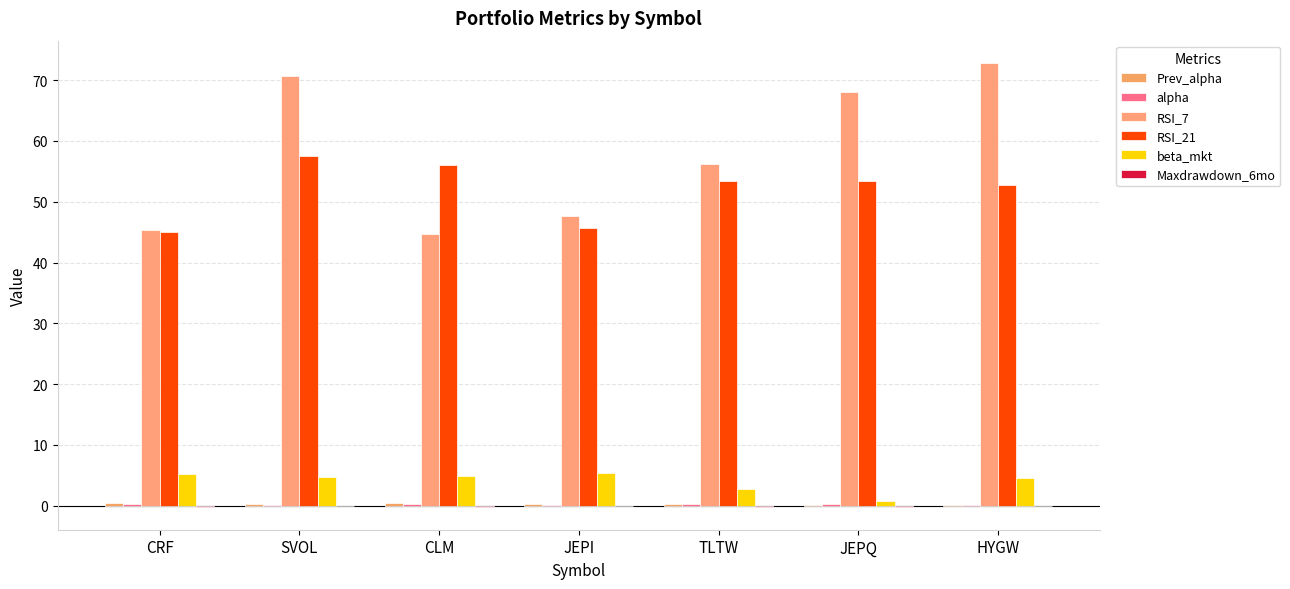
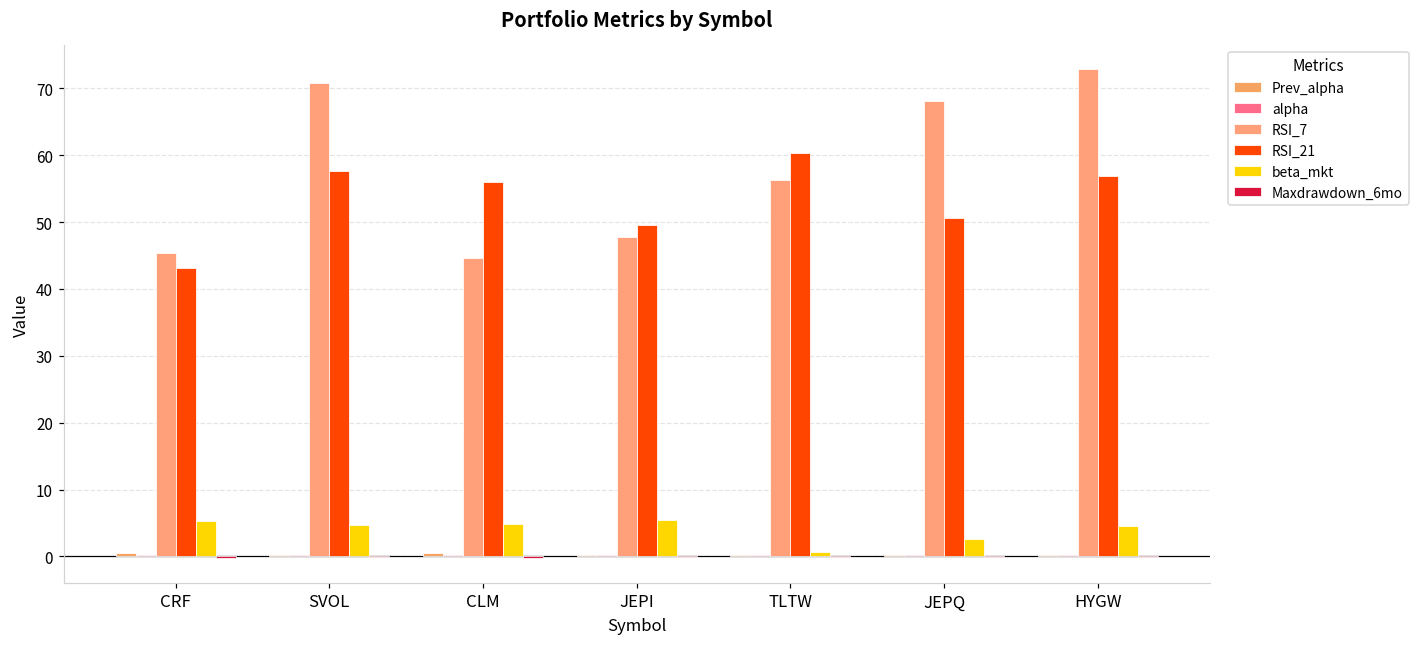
  {
    "RSI_21": {
-     "CRF": 45,
+     "CRF": 43,
      "SVOL": 58,
      "CLM": 56,
-     "JEPI": 46,
-     "TLTW": 53,
-     "JEPQ": 53,
-     "HYGW": 53
+     "JEPI": 50,
+     "TLTW": 60,
+     "JEPQ": 51,
+     "HYGW": 57
    },
    "beta_mkt": {
      "CRF": 5,
      "SVOL": 5,
      "CLM": 5,
      "JEPI": 5,
-     "TLTW": 3,
-     "JEPQ": 1,
+     "TLTW": 1,
+     "JEPQ": 3,
      "HYGW": 5
    }
  }
